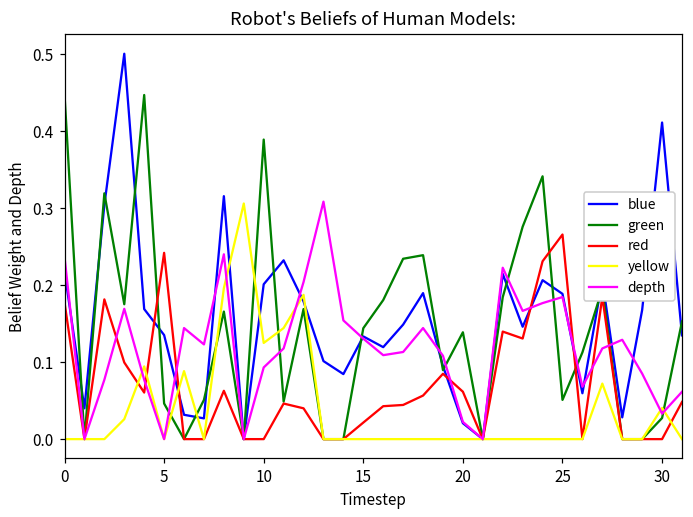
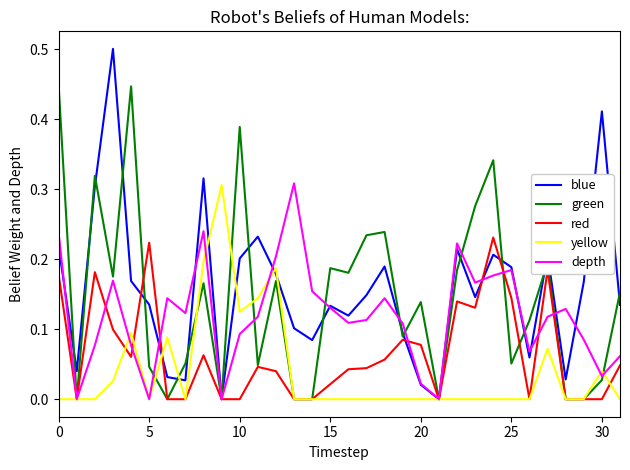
  {
    "blue": {
      "0": 0.22,
      "5": 0.14,
      "10": 0.20,
      "25": 0.19,
      "30": 0.41
    },
    "green": {
      "0": 0.45,
      "5": 0.05,
      "10": 0.39,
-     "15": 0.14,
+     "15": 0.19,
      "20": 0.14,
      "25": 0.05,
      "30": 0.03
    },
    "red": {
      "0": 0.18,
-     "5": 0.24,
+     "5": 0.22,
      "10": 0.00,
      "15": 0.02,
-     "20": 0.06,
-     "25": 0.27,
+     "20": 0.08,
+     "25": 0.14,
      "30": 0.00
    },
    "yellow": {
      "0": 0.00,
      "10": 0.13,
      "15": 0.00,
      "20": 0.00,
      "25": 0.00,
      "30": 0.04
    },
    "depth": {
      "0": 0.24,
      "10": 0.09,
      "25": 0.18,
      "30": 0.03
    }
  }
